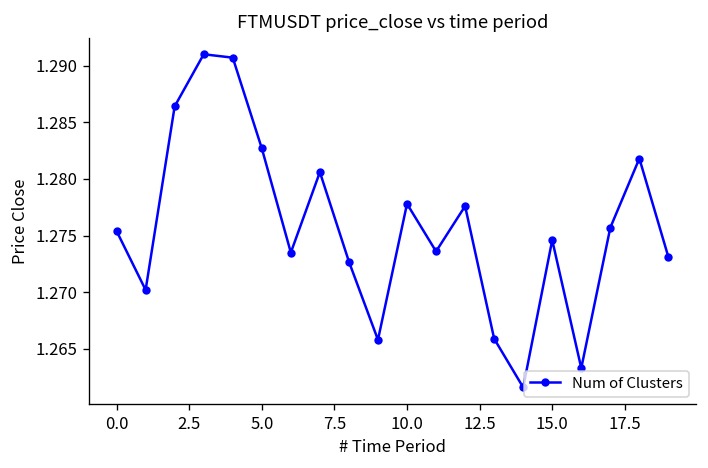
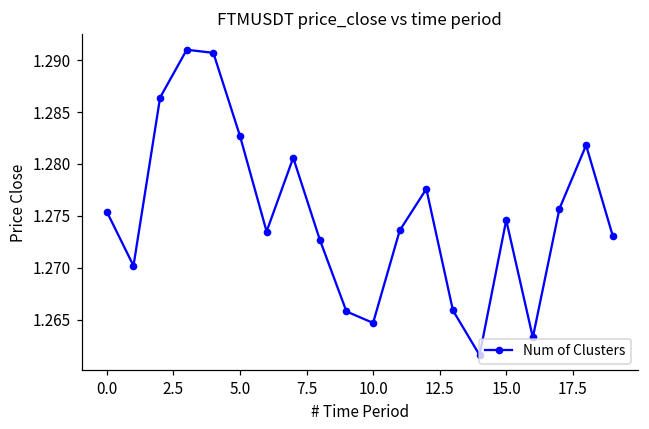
  {
    "0.0": 1.275,
    "5.0": 1.283,
-   "10.0": 1.278,
+   "10.0": 1.265,
    "15.0": 1.275
  }
